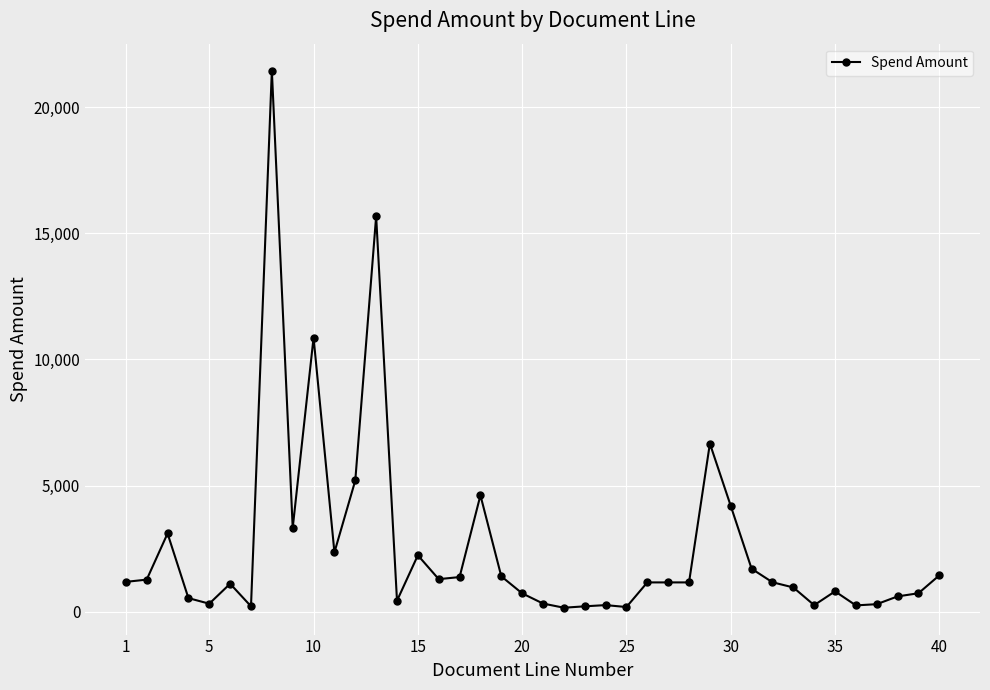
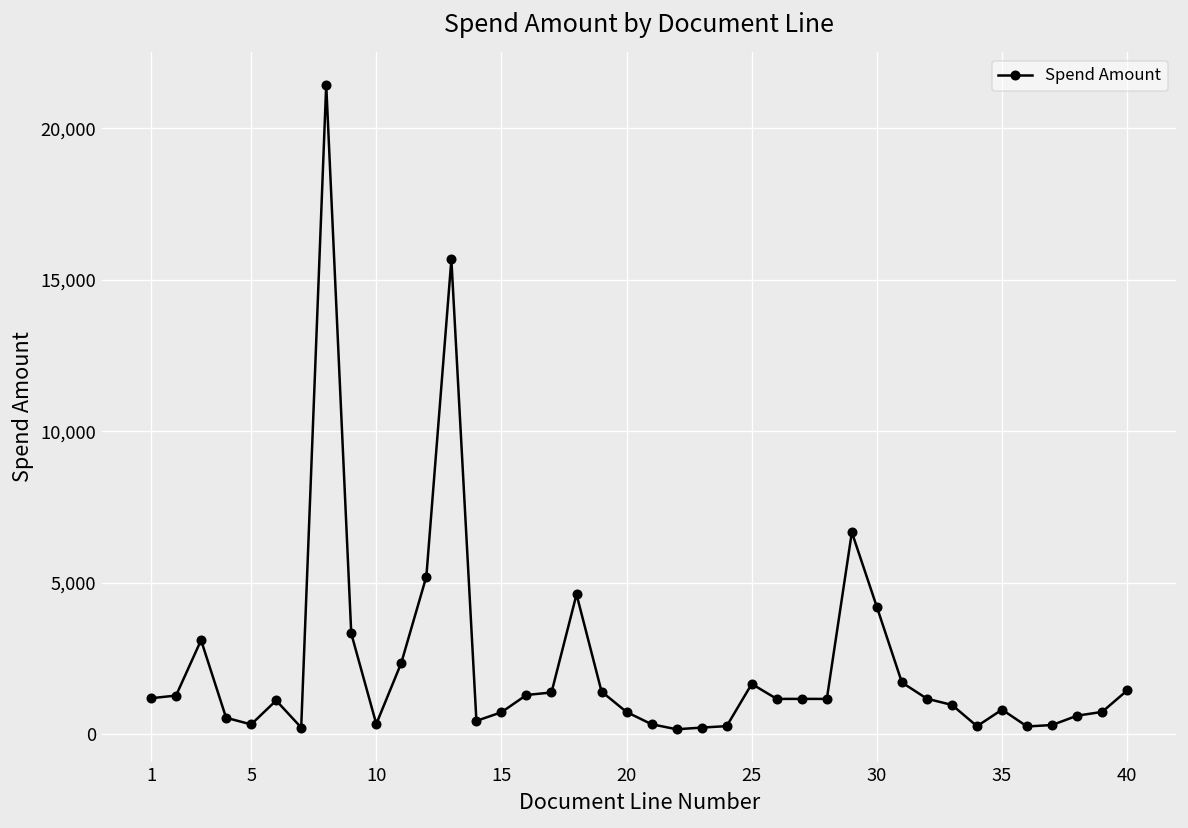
  {
    "1": "1,200",
    "5": "300",
-   "10": "10,900",
-   "15": "2,200",
+   "10": "300",
+   "15": "700",
    "20": "700",
-   "25": "200",
+   "25": "1,700",
    "30": "4,200",
    "35": "800",
    "40": "1,400"
  }
